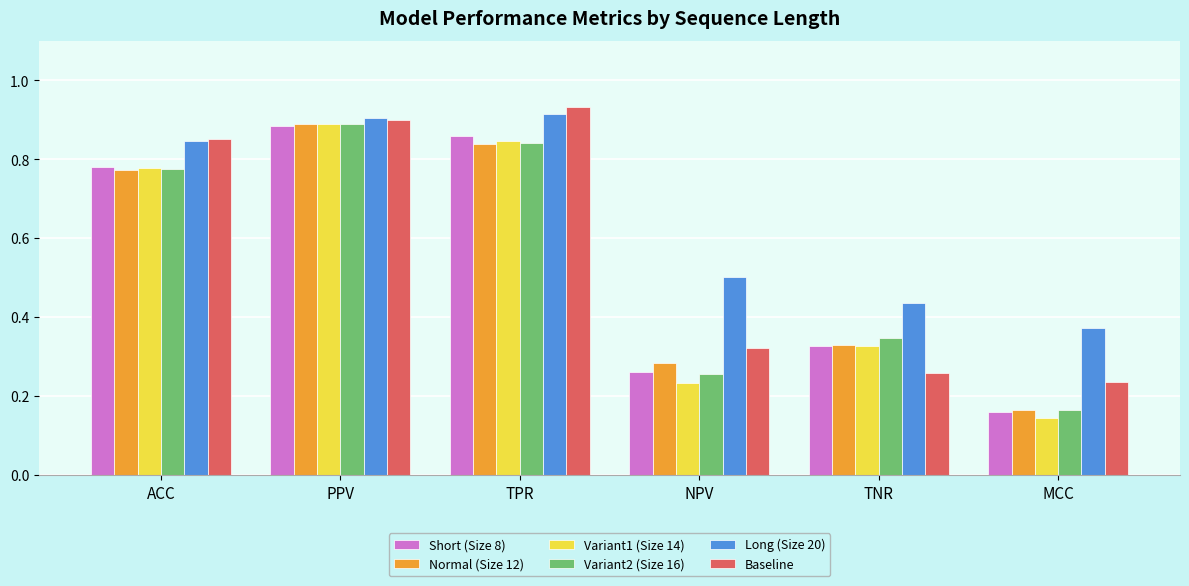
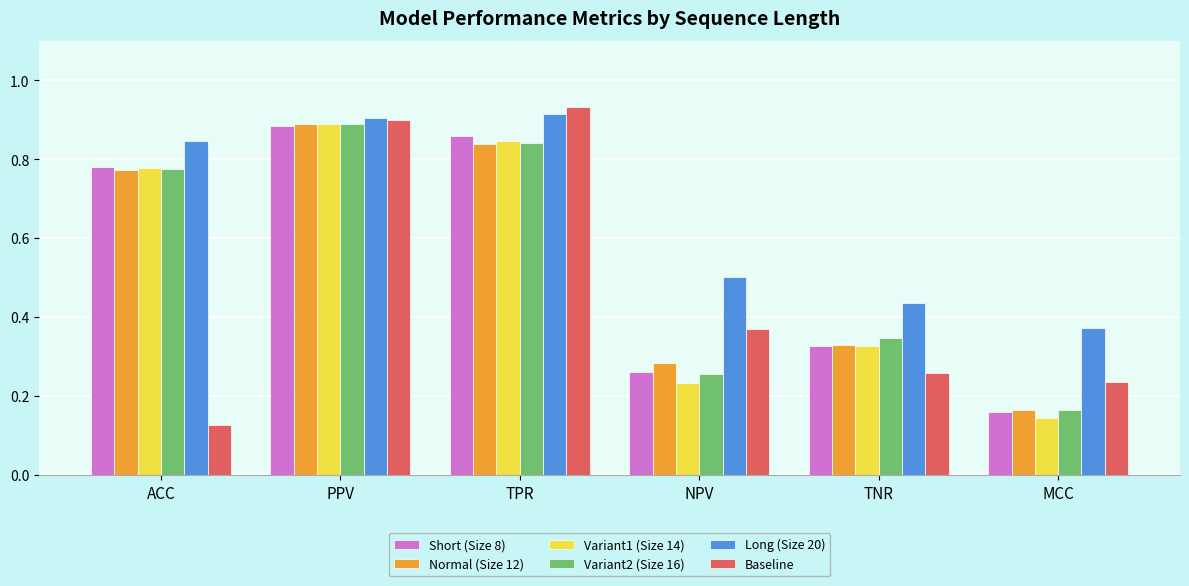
  {
    "Short (Size 8)": {
      "ACC": 0.78,
      "PPV": 0.89,
      "TPR": 0.86,
      "NPV": 0.26,
      "TNR": 0.33,
      "MCC": 0.16
    },
    "Normal (Size 12)": {
      "ACC": 0.77,
      "PPV": 0.89,
      "TPR": 0.84,
      "NPV": 0.28,
      "TNR": 0.33,
      "MCC": 0.17
    },
    "Variant1 (Size 14)": {
      "ACC": 0.78,
      "PPV": 0.89,
      "TPR": 0.85,
      "NPV": 0.23,
      "TNR": 0.33,
      "MCC": 0.15
    },
    "Variant2 (Size 16)": {
      "ACC": 0.77,
      "PPV": 0.89,
      "TPR": 0.84,
      "NPV": 0.26,
      "TNR": 0.35,
      "MCC": 0.17
    },
    "Long (Size 20)": {
      "ACC": 0.85,
      "PPV": 0.91,
      "TPR": 0.92,
      "NPV": 0.50,
      "TNR": 0.44,
      "MCC": 0.37
    },
    "Baseline": {
-     "ACC": 0.85,
+     "ACC": 0.13,
      "PPV": 0.90,
      "TPR": 0.93,
-     "NPV": 0.32,
+     "NPV": 0.37,
      "TNR": 0.26,
      "MCC": 0.24
    }
  }
